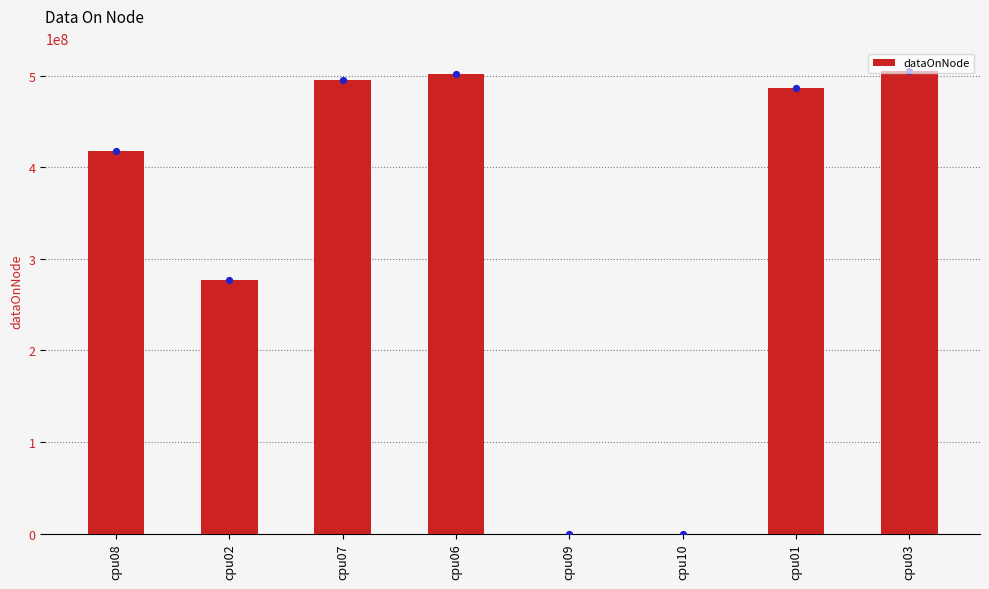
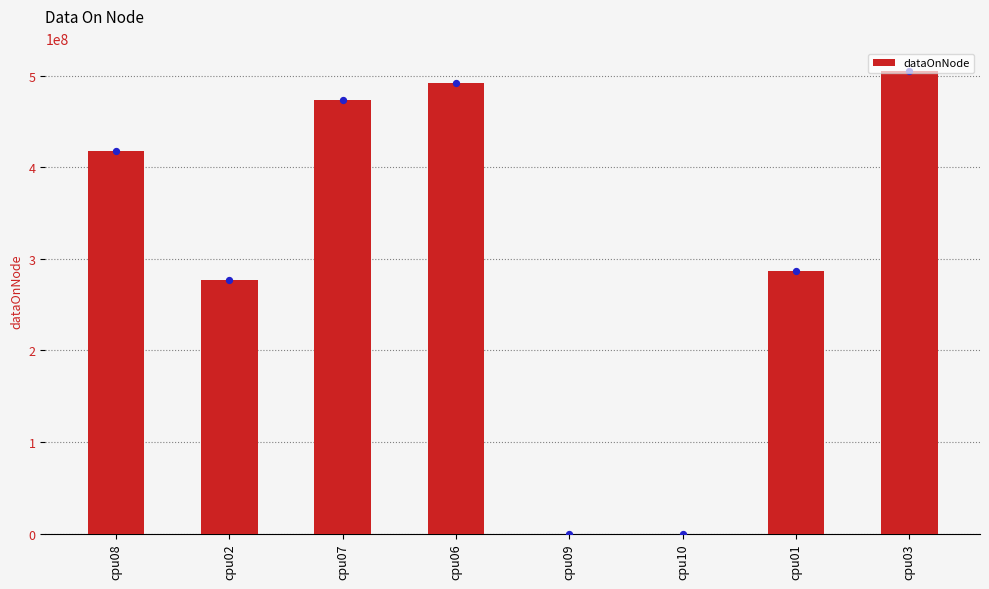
  {
    "dataOnNode": {
      "cpu08": 420000000,
      "cpu02": 280000000,
-     "cpu07": 490000000,
-     "cpu06": 500000000,
-     "cpu01": 490000000
+     "cpu07": 470000000,
+     "cpu06": 490000000,
+     "cpu01": 290000000
    }
  }
